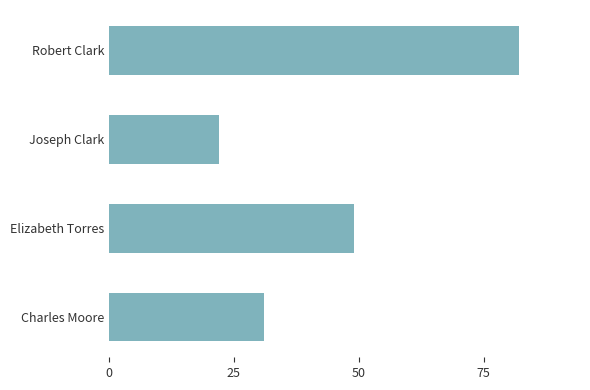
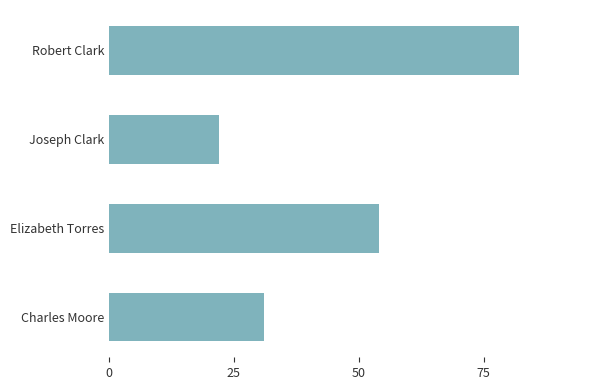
  {
    "Robert Clark": 82,
    "Joseph Clark": 22,
-   "Elizabeth Torres": 49,
+   "Elizabeth Torres": 54,
    "Charles Moore": 31
  }
